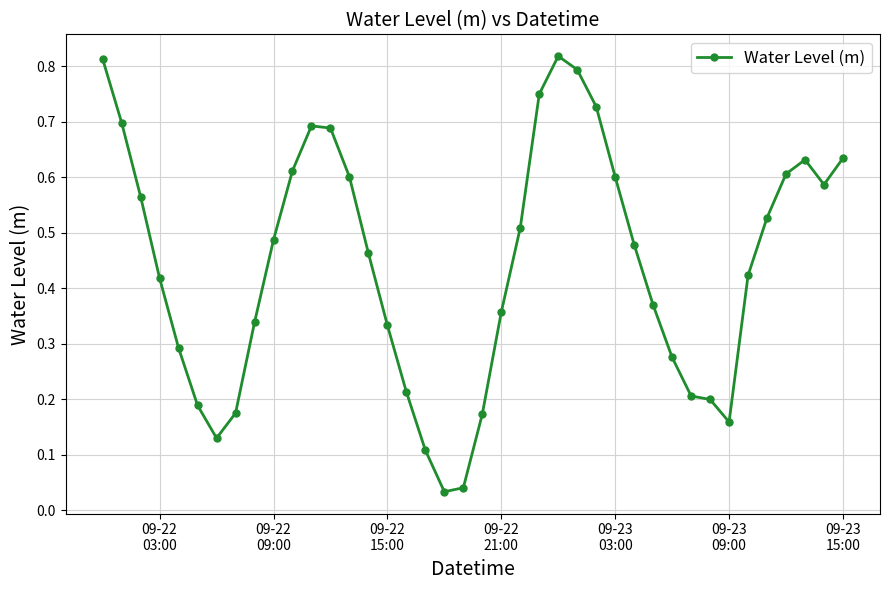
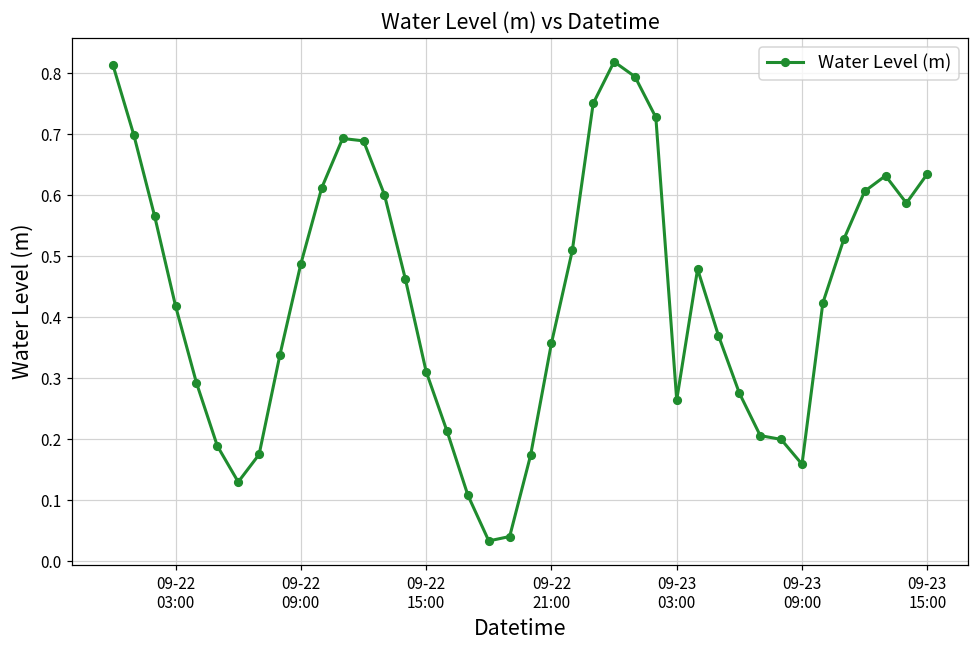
  {
    "09-22 03:00": 0.42,
    "09-22 09:00": 0.49,
-   "09-22 15:00": 0.33,
+   "09-22 15:00": 0.31,
    "09-22 21:00": 0.36,
-   "09-23 03:00": 0.60,
+   "09-23 03:00": 0.26,
    "09-23 09:00": 0.16,
    "09-23 15:00": 0.63
  }
